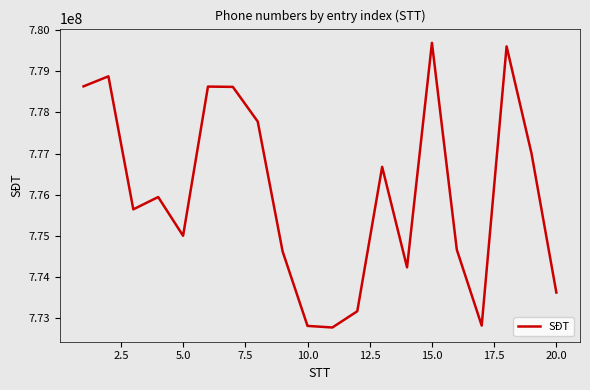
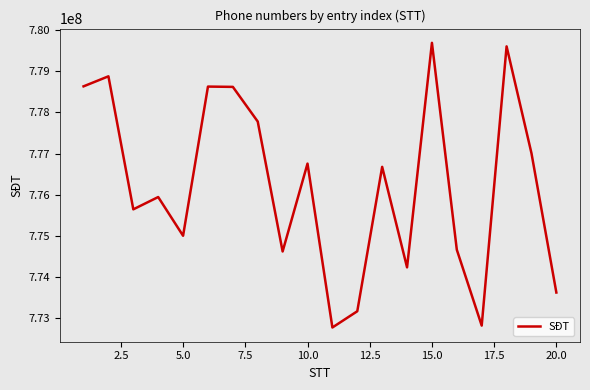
  {
    "5.0": 775000000,
-   "10.0": 772800000,
+   "10.0": 776800000,
    "15.0": 779700000,
    "20.0": 773600000
  }
